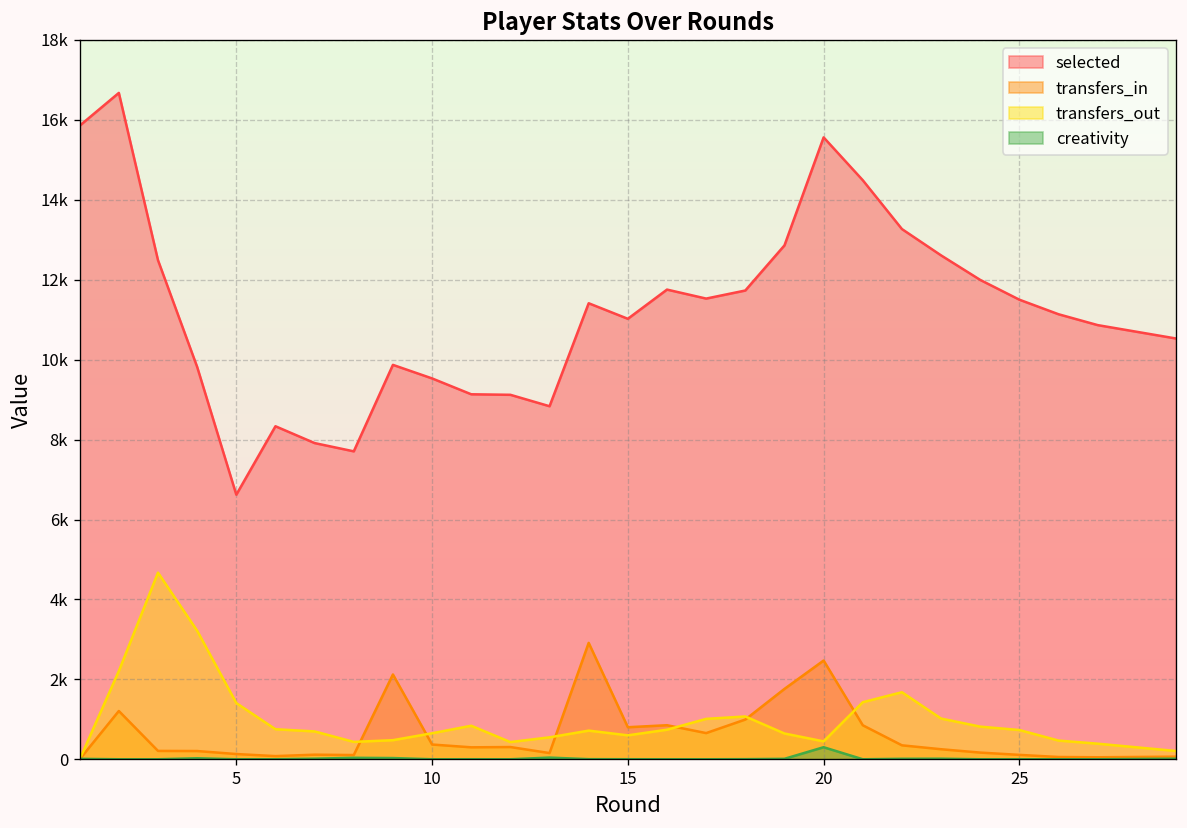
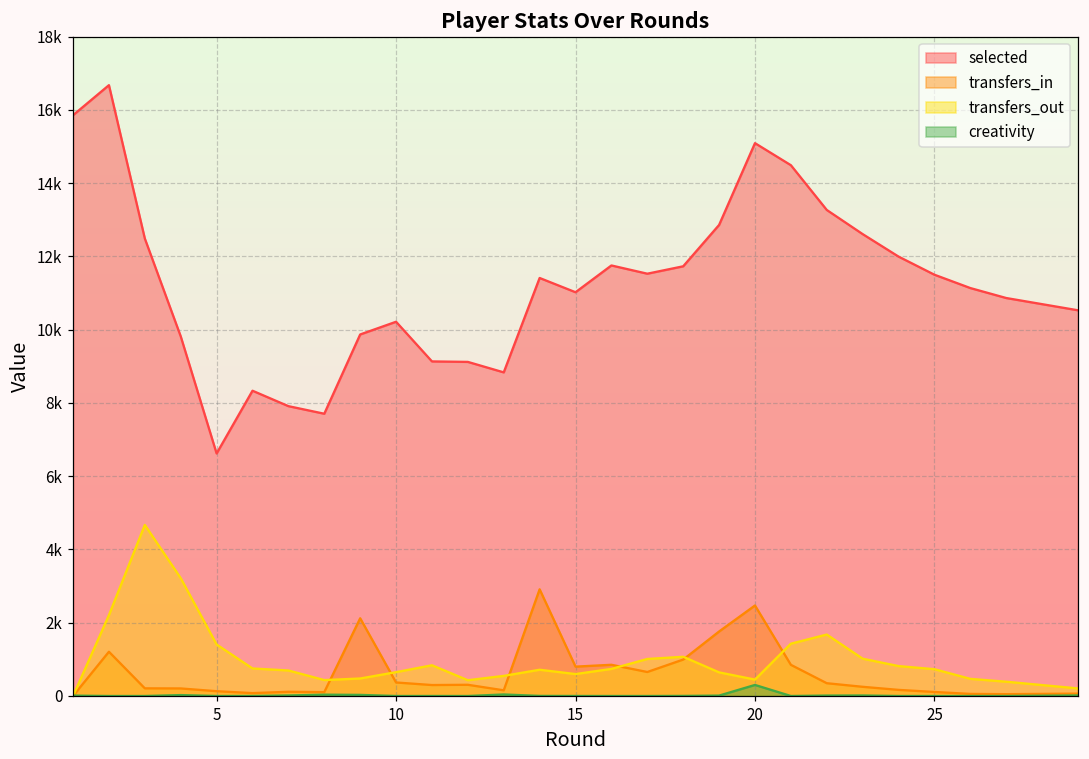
  {
    "selected": {
      "5": 6600,
-     "10": 9500,
+     "10": 10200,
      "15": 11000,
-     "20": 15600,
+     "20": 15100,
      "25": 11500
    },
    "creativity": {
      "5": 0,
      "10": 0,
      "15": 0,
      "20": 300,
      "25": 0
    }
  }
